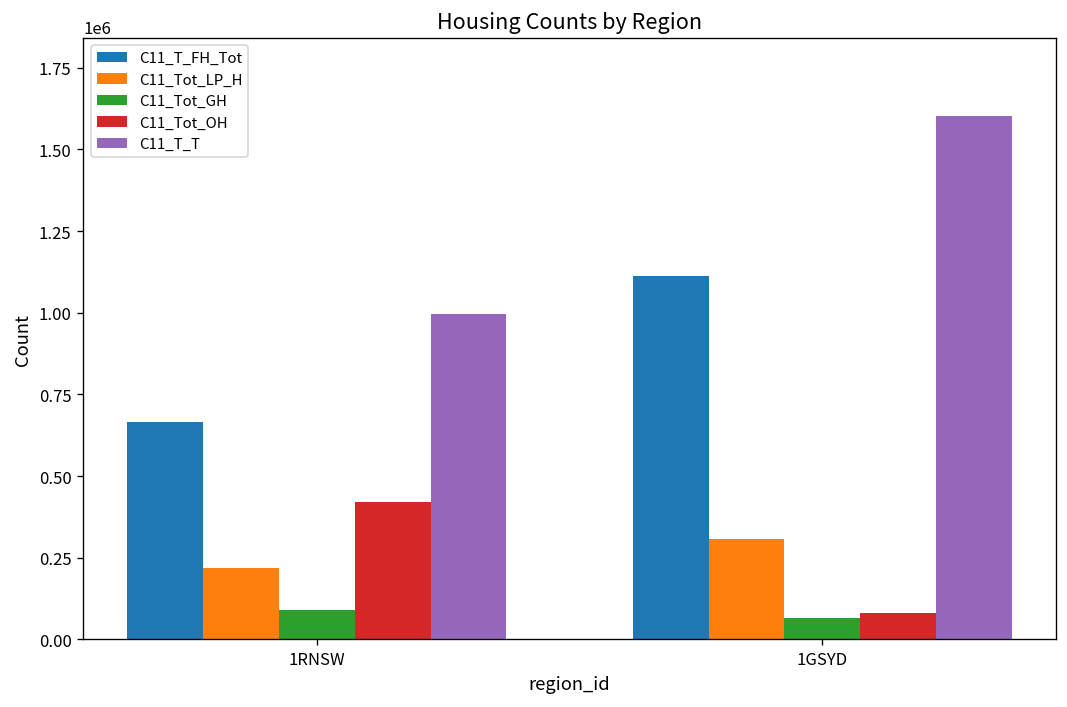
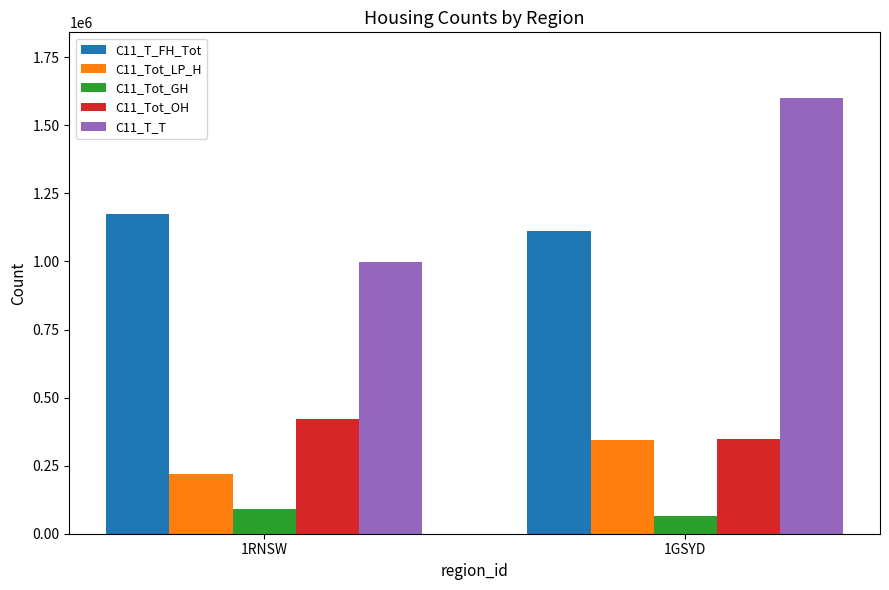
  {
    "C11_T_FH_Tot": {
-     "1RNSW": 660000,
+     "1RNSW": 1170000,
      "1GSYD": 1110000
    },
    "C11_Tot_LP_H": {
      "1RNSW": 220000,
-     "1GSYD": 310000
+     "1GSYD": 340000
    },
    "C11_Tot_GH": {
      "1RNSW": 90000,
      "1GSYD": 60000
    },
    "C11_Tot_OH": {
      "1RNSW": 420000,
-     "1GSYD": 80000
+     "1GSYD": 350000
    },
    "C11_T_T": {
      "1RNSW": 1000000,
      "1GSYD": 1600000
    }
  }
